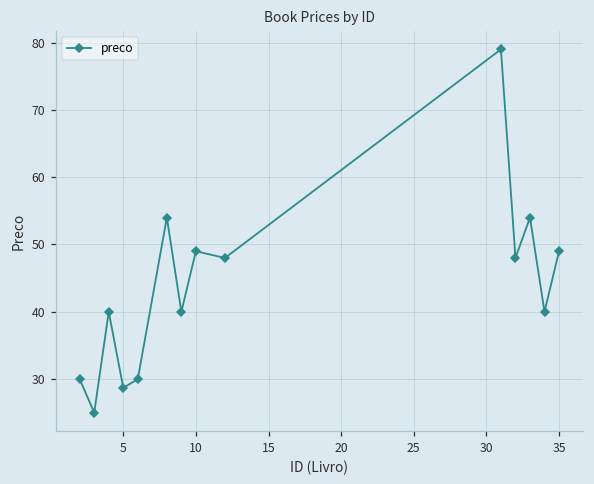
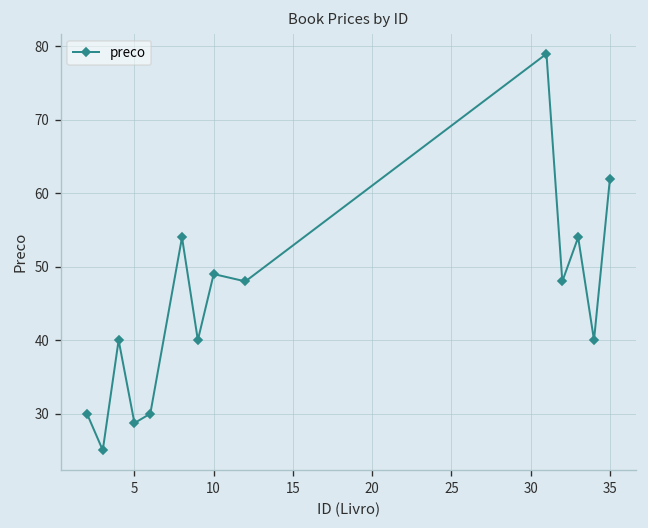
  {
    "5": 29,
    "10": 49,
-   "35": 49
+   "35": 62
  }
